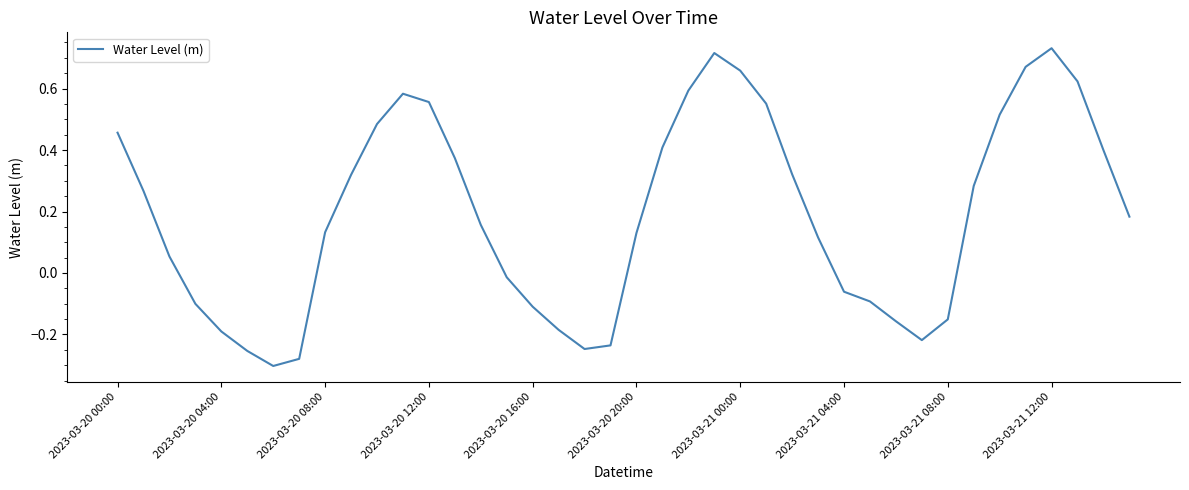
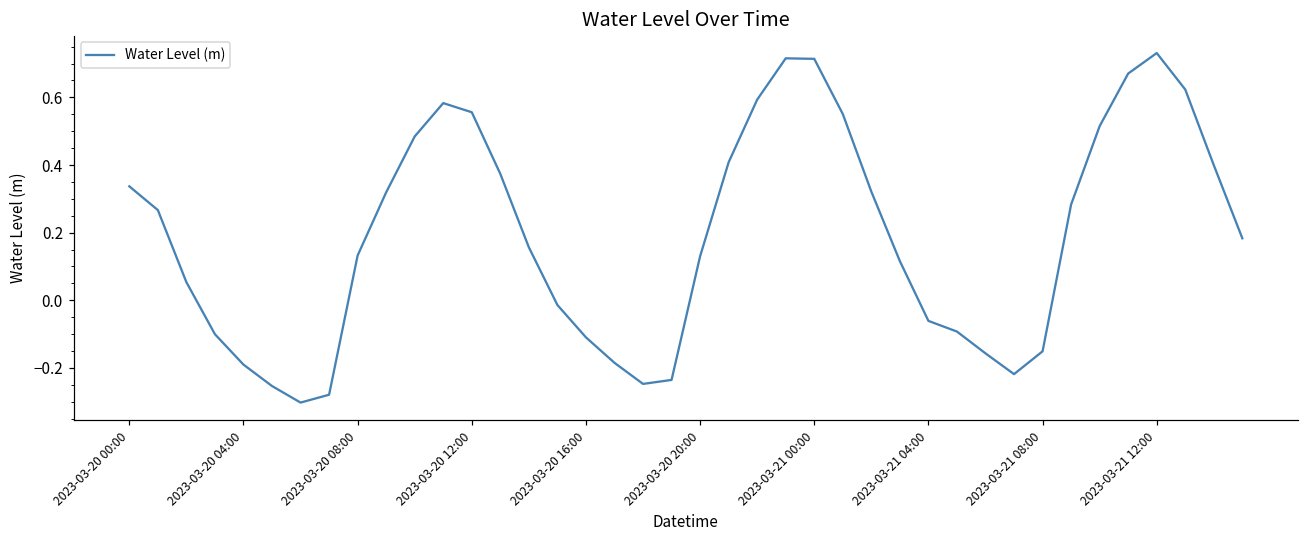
  {
-   "2023-03-20 00:00": 0.46,
+   "2023-03-20 00:00": 0.34,
    "2023-03-20 04:00": -0.19,
    "2023-03-20 08:00": 0.13,
    "2023-03-20 12:00": 0.56,
    "2023-03-20 16:00": -0.11,
    "2023-03-20 20:00": 0.13,
-   "2023-03-21 00:00": 0.66,
+   "2023-03-21 00:00": 0.71,
    "2023-03-21 04:00": -0.06,
    "2023-03-21 08:00": -0.15,
    "2023-03-21 12:00": 0.73
  }
